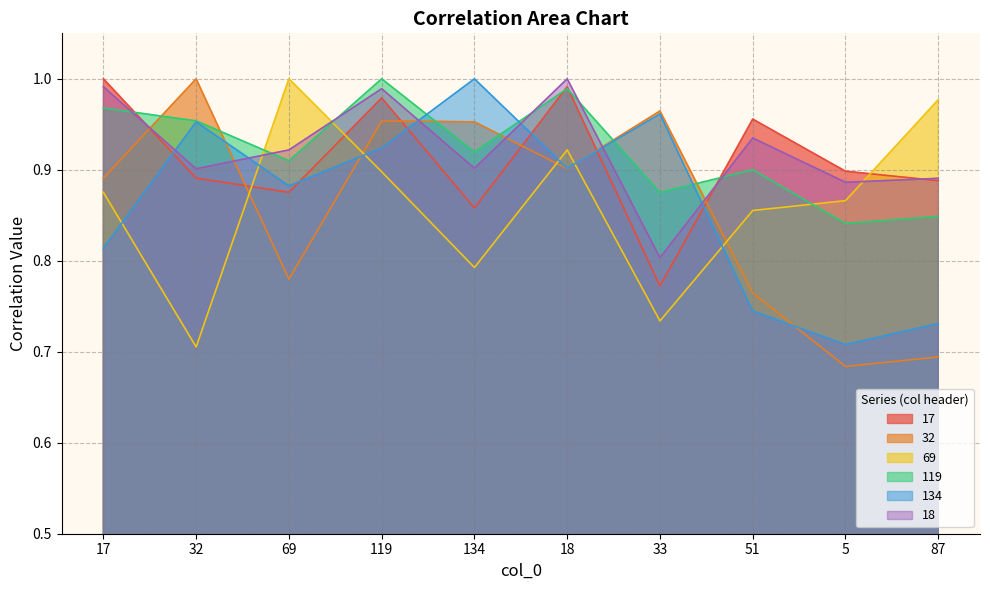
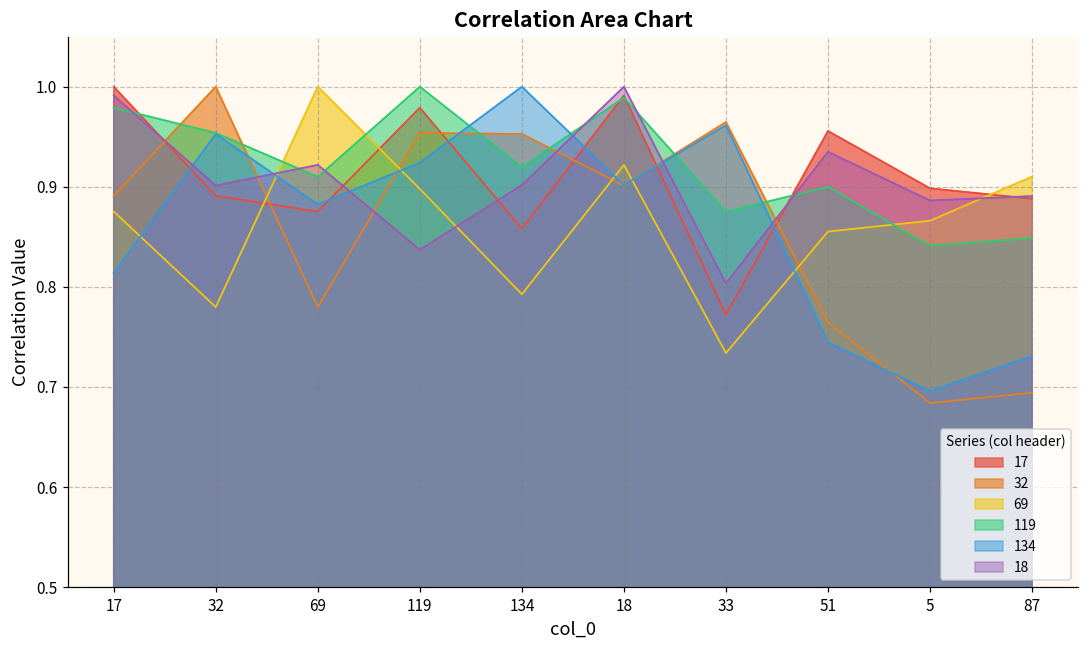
  {
    "69": {
      "17": 0.88,
-     "32": 0.71,
+     "32": 0.78,
      "69": 1.00,
      "119": 0.90,
      "134": 0.79,
      "18": 0.92,
      "33": 0.73,
      "51": 0.86,
      "5": 0.87,
-     "87": 0.98
+     "87": 0.91
    },
    "119": {
-     "17": 0.97,
+     "17": 0.98,
      "69": 0.91,
      "119": 1.00,
      "134": 0.92,
      "33": 0.87,
      "51": 0.90,
      "5": 0.84,
      "87": 0.85
    },
    "134": {
      "17": 0.81,
      "69": 0.88,
      "119": 0.92,
      "134": 1.00,
      "33": 0.96,
      "51": 0.74,
-     "5": 0.71,
+     "5": 0.70,
      "87": 0.73
    },
    "18": {
      "17": 0.99,
      "32": 0.90,
      "69": 0.92,
-     "119": 0.99,
+     "119": 0.84,
      "134": 0.90,
      "18": 1.00,
      "33": 0.80,
      "51": 0.93,
      "5": 0.89
    }
  }
